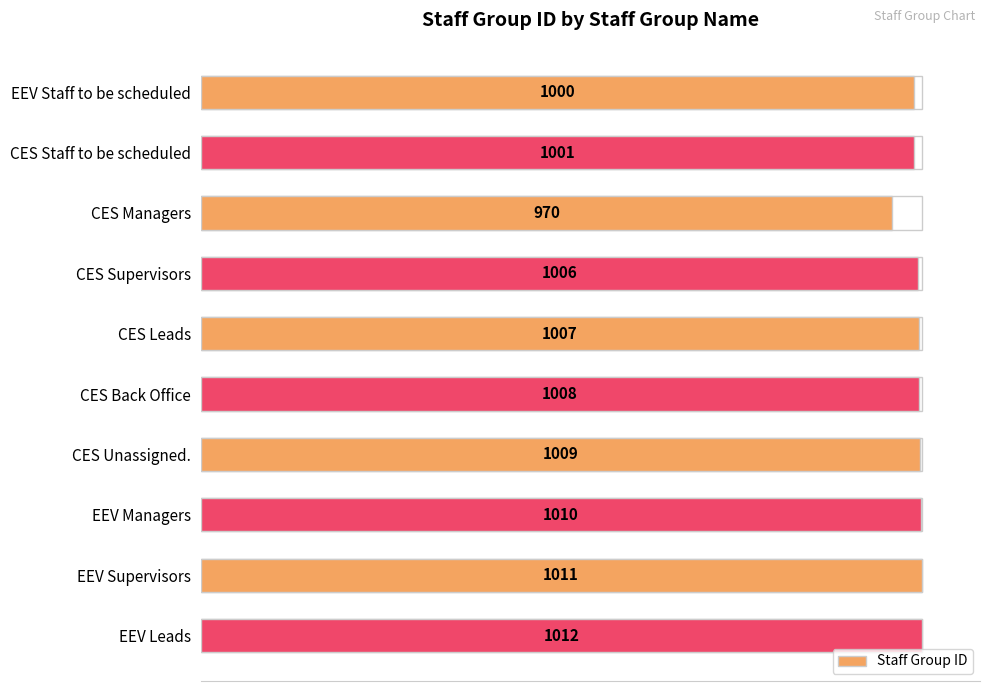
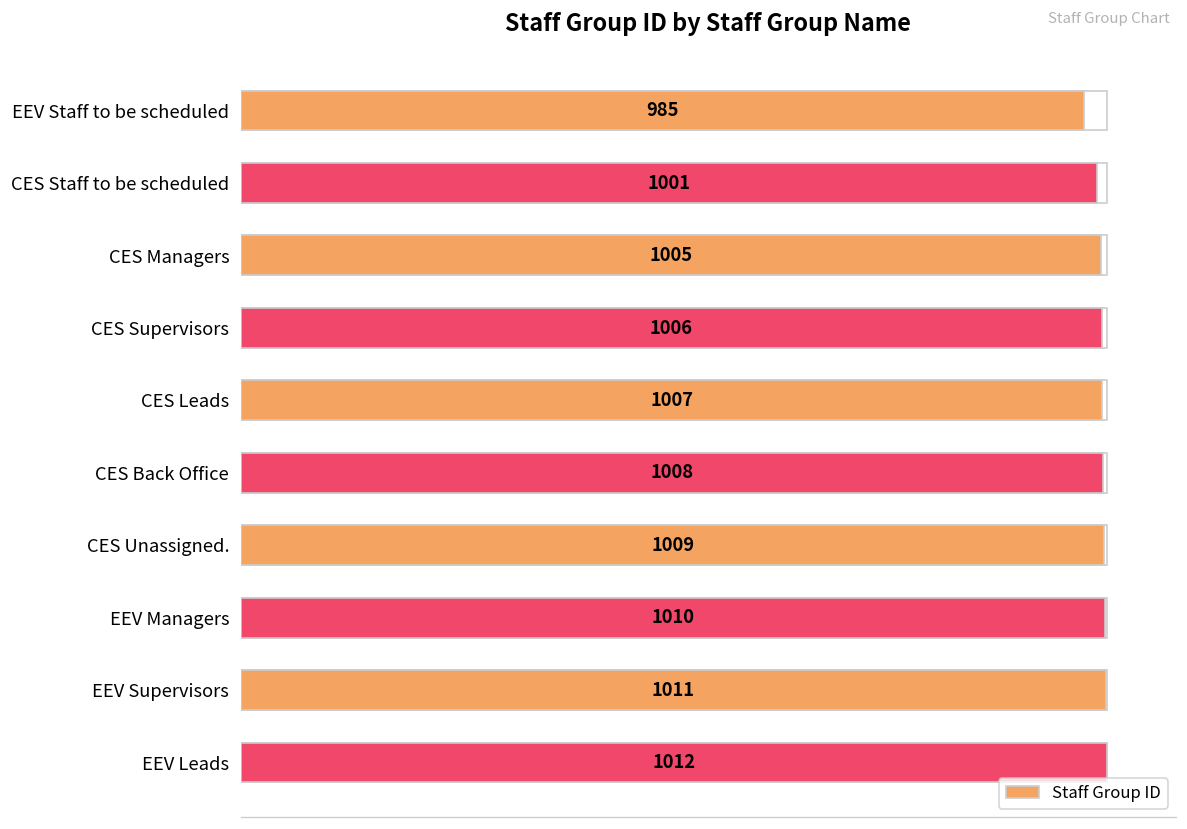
  {
    "Staff Group ID": {
-     "EEV Staff to be scheduled": 1000,
-     "CES Managers": 970,
+     "EEV Staff to be scheduled": 985,
+     "CES Managers": 1005,
      "EEV Managers": 1010,
      "EEV Supervisors": 1011,
      "EEV Leads": 1012
    }
  }
